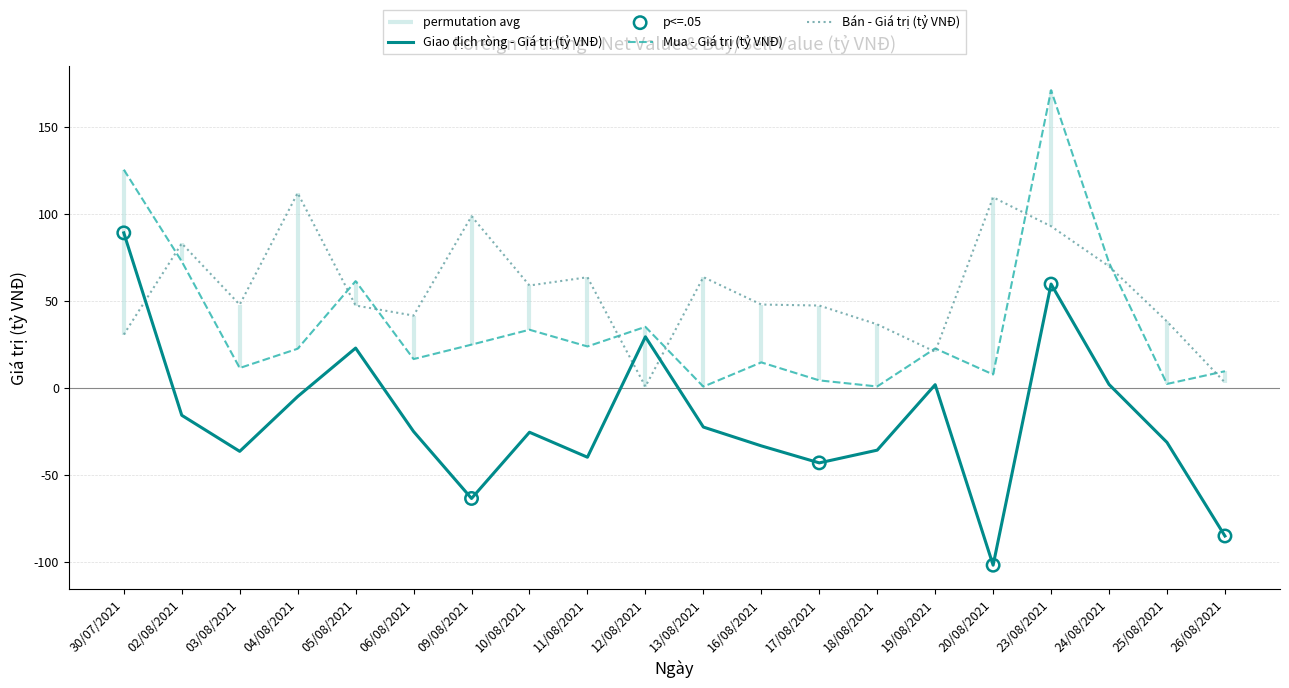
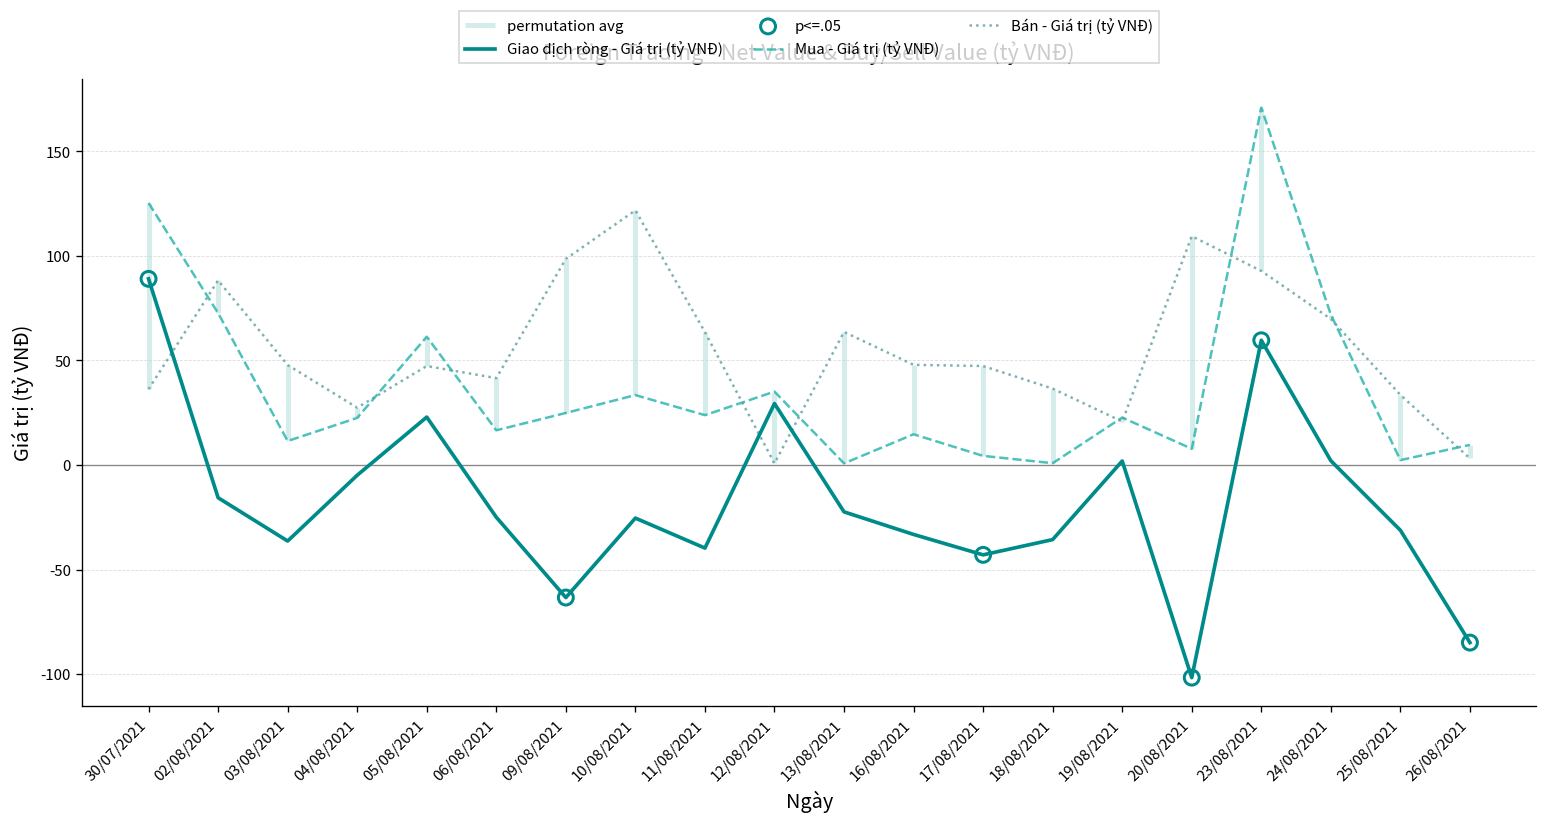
  {
    "Bán - Giá trị (tỷ VNĐ)": {
-     "30/07/2021": 31,
-     "02/08/2021": 83,
+     "30/07/2021": 36,
+     "02/08/2021": 88,
      "03/08/2021": 48,
-     "04/08/2021": 112,
+     "04/08/2021": 27,
      "05/08/2021": 47,
      "06/08/2021": 42,
      "09/08/2021": 99,
-     "10/08/2021": 59,
+     "10/08/2021": 122,
      "11/08/2021": 64,
      "12/08/2021": 1,
      "13/08/2021": 64,
      "16/08/2021": 48,
      "17/08/2021": 47,
      "18/08/2021": 37,
      "19/08/2021": 21,
      "20/08/2021": 109,
      "23/08/2021": 93,
      "24/08/2021": 70,
-     "25/08/2021": 38,
+     "25/08/2021": 34,
      "26/08/2021": 3
    }
  }
